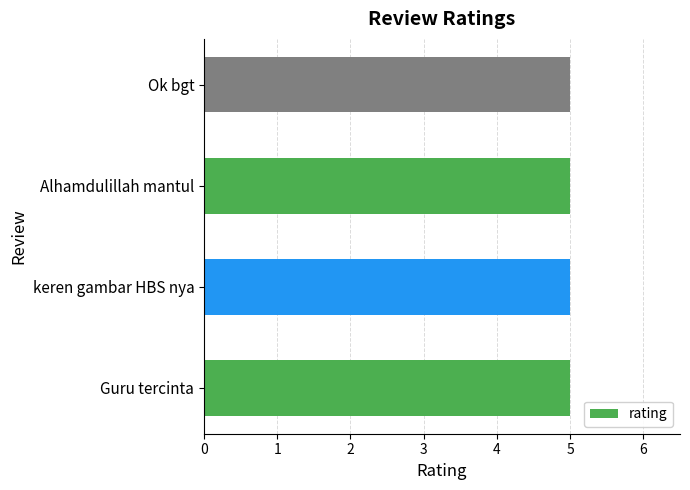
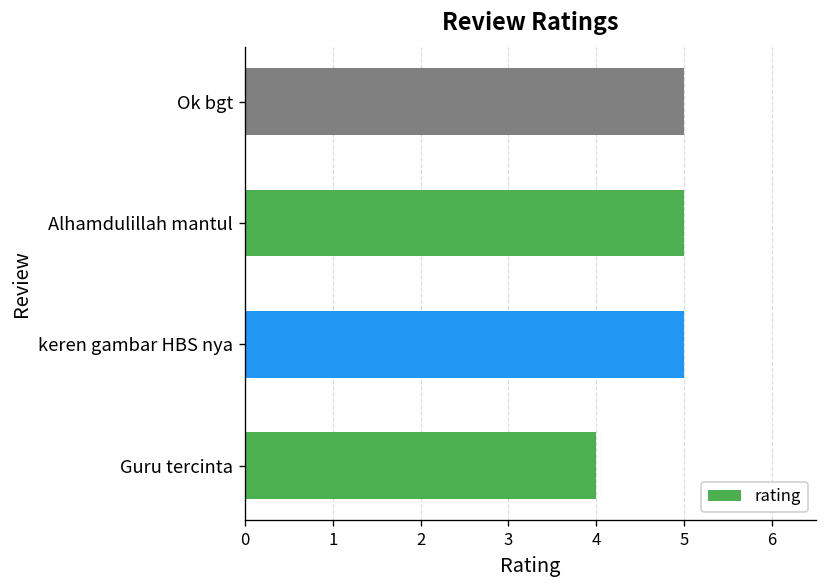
  {
    "Ok bgt": 5,
    "Alhamdulillah mantul": 5,
    "keren gambar HBS nya": 5,
-   "Guru tercinta": 5
+   "Guru tercinta": 4
  }
